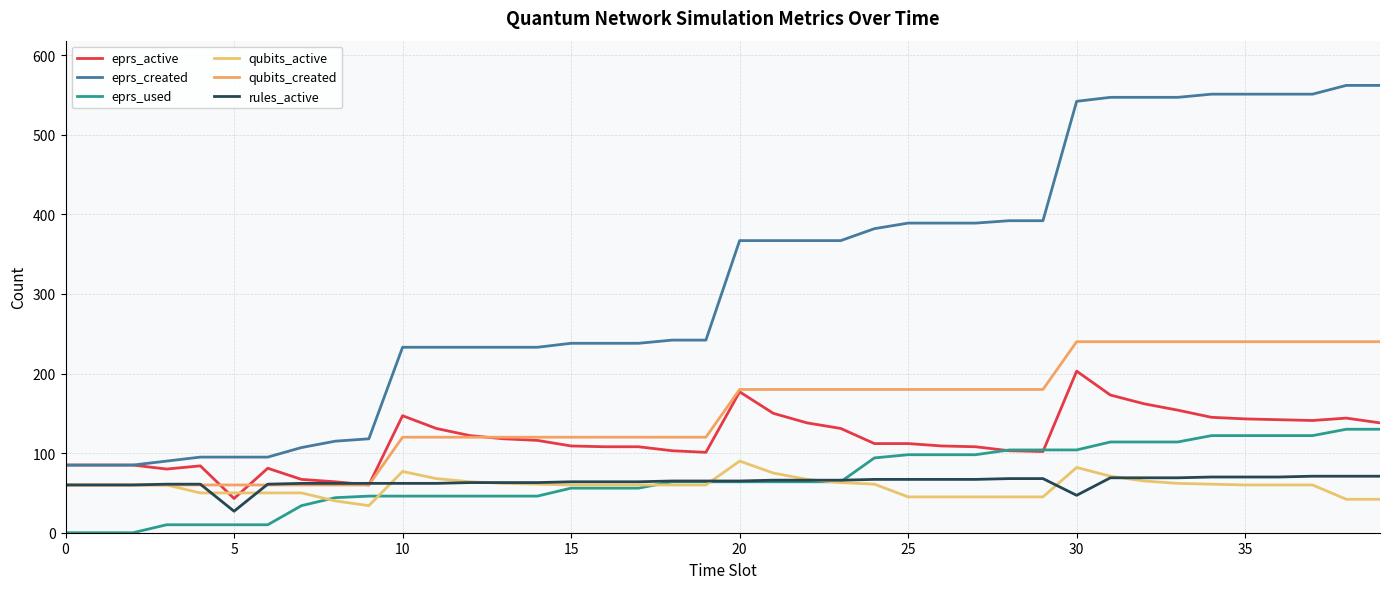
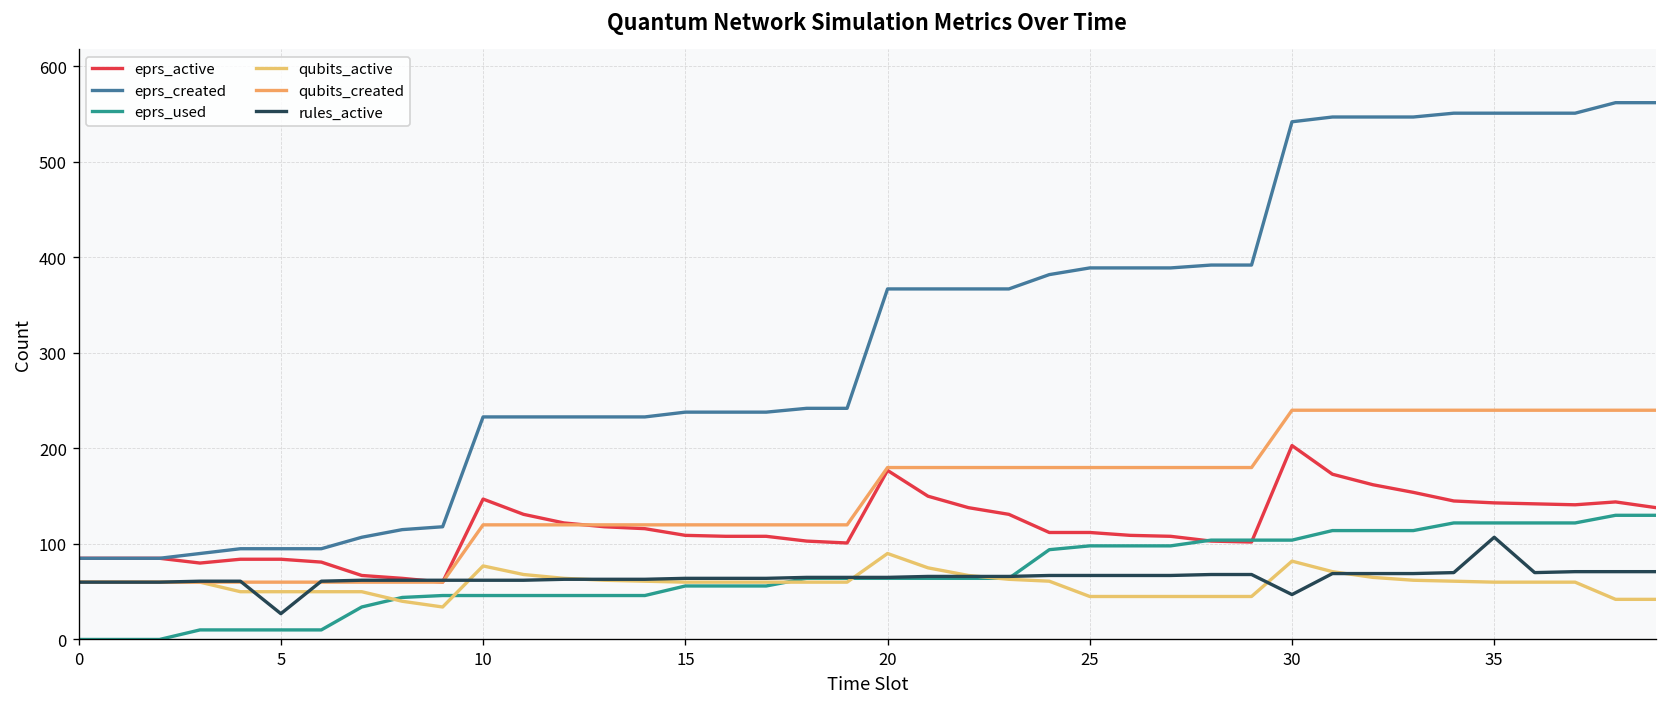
  {
    "eprs_active": {
-     "5": 40,
+     "5": 80,
      "10": 150,
      "15": 110,
      "25": 110,
      "30": 200,
      "35": 140
    },
    "rules_active": {
      "5": 30,
      "10": 60,
      "15": 60,
      "25": 70,
      "30": 50,
-     "35": 70
+     "35": 110
    }
  }
